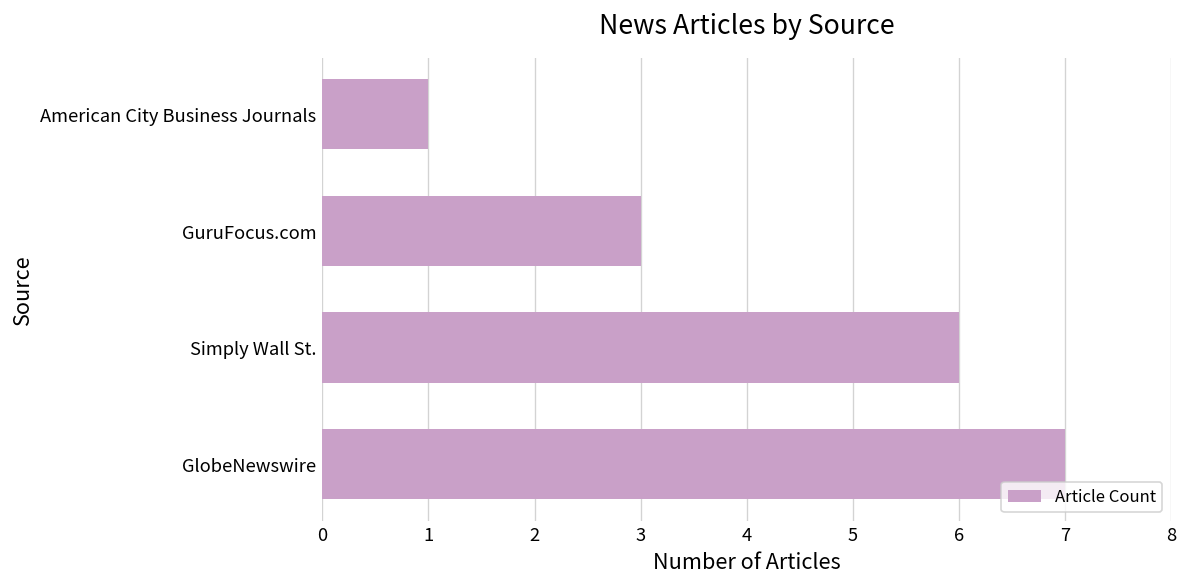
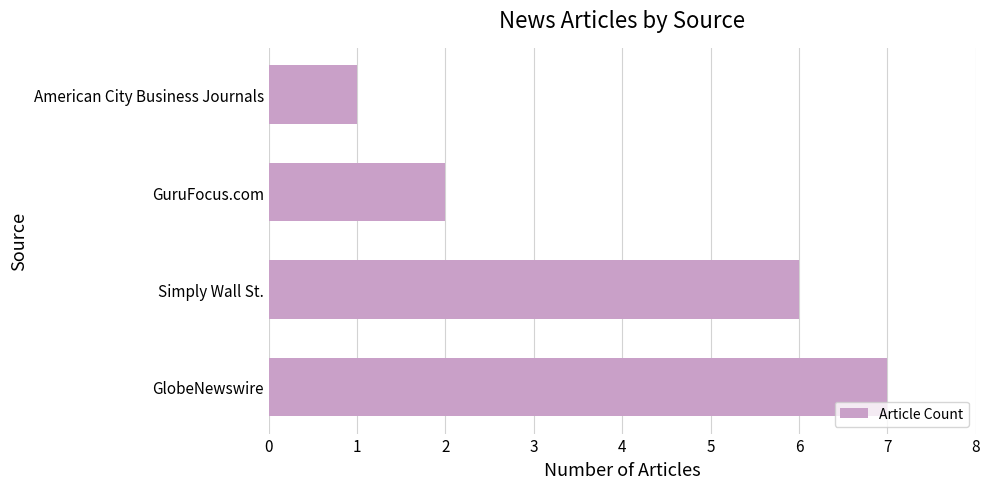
  {
    "American City Business Journals": 1,
-   "GuruFocus.com": 3,
+   "GuruFocus.com": 2,
    "Simply Wall St.": 6,
    "GlobeNewswire": 7
  }
